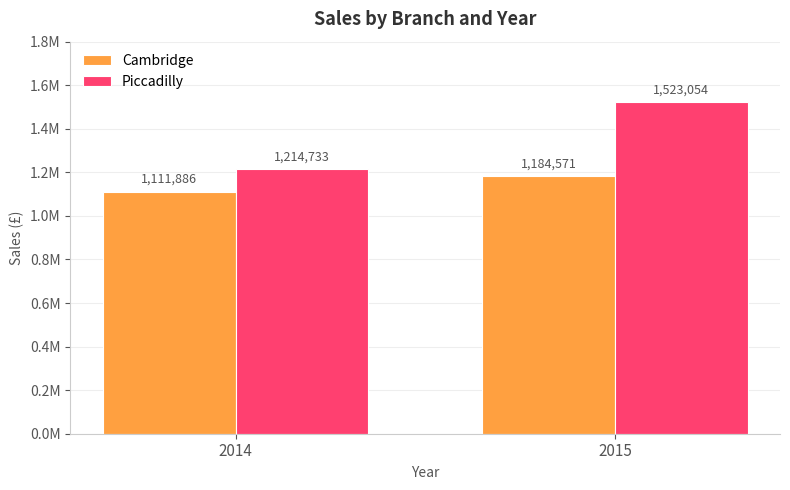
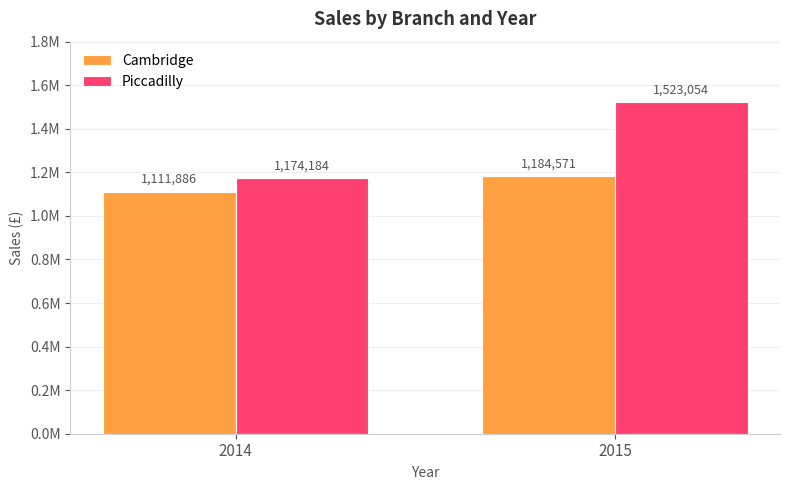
  {
    "Cambridge": {
      "2014": "1,111,886",
      "2015": "1,184,571"
    },
    "Piccadilly": {
-     "2014": "1,214,733",
+     "2014": "1,174,184",
      "2015": "1,523,054"
    }
  }
